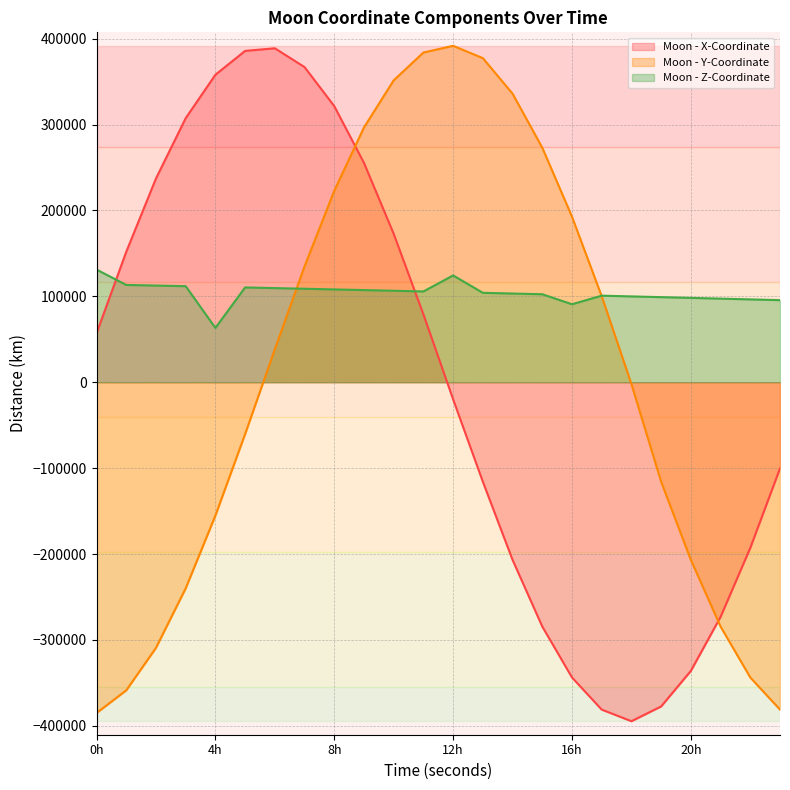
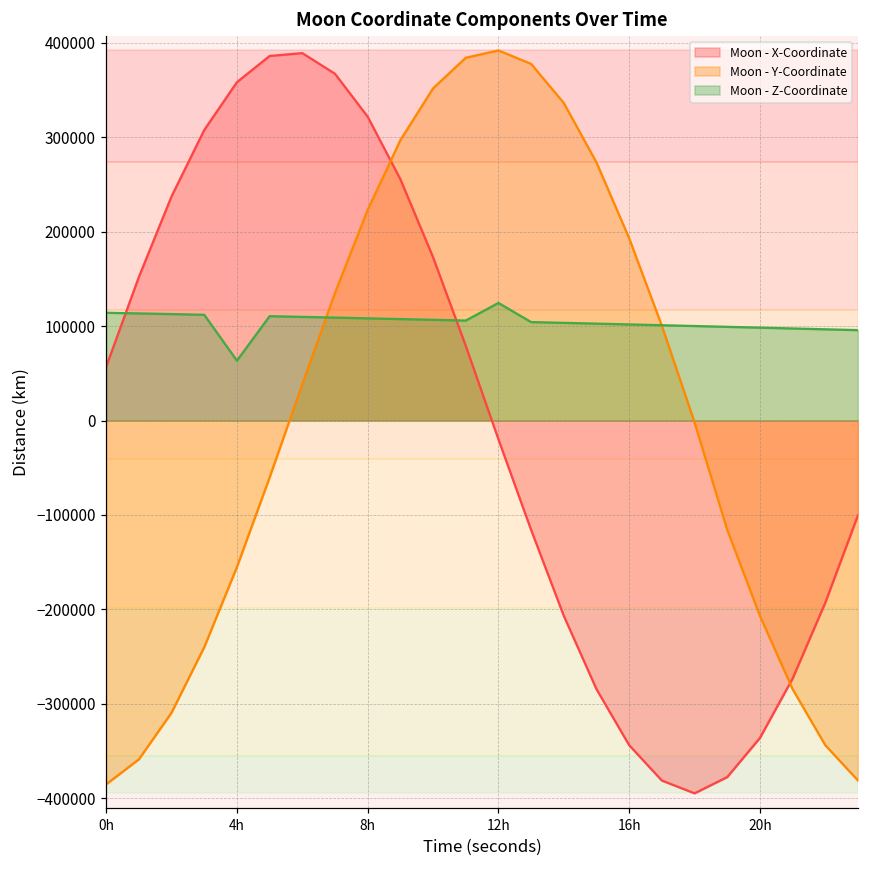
  {
    "Moon - Z-Coordinate": {
-     "0h": 130000,
+     "0h": 110000,
      "4h": 60000,
      "8h": 110000,
      "12h": 120000,
-     "16h": 90000,
+     "16h": 100000,
      "20h": 100000
    }
  }
